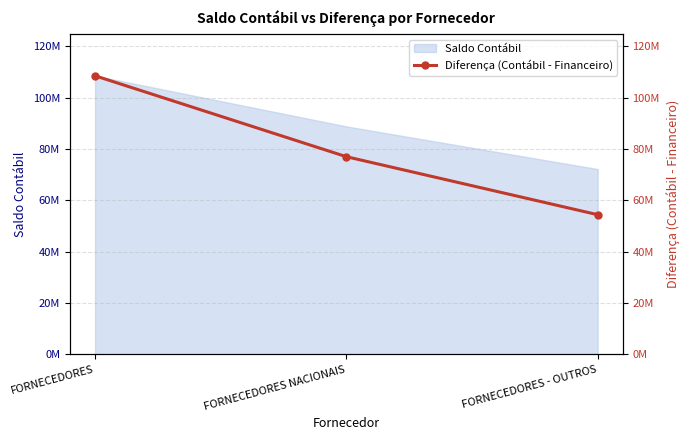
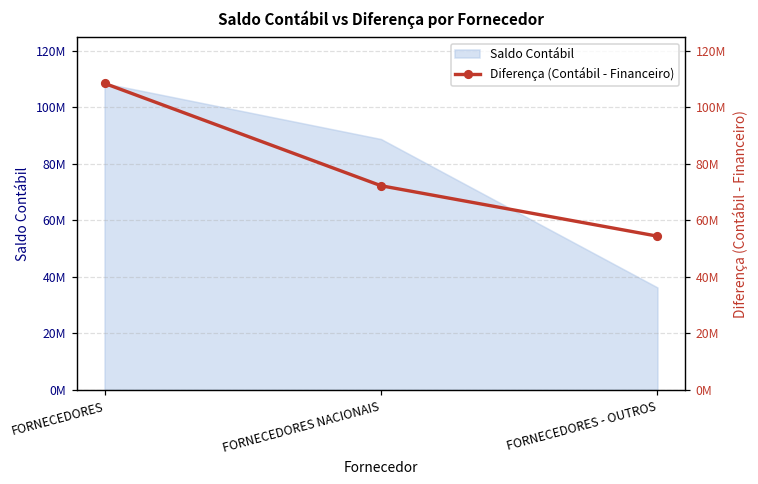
  {
    "Saldo Contábil": {
      "FORNECEDORES": 108000000,
      "FORNECEDORES NACIONAIS": 89000000,
-     "FORNECEDORES - OUTROS": 72000000
+     "FORNECEDORES - OUTROS": 36000000
    },
    "Diferença (Contábil - Financeiro)": {
      "FORNECEDORES": 108000000,
-     "FORNECEDORES NACIONAIS": 77000000,
+     "FORNECEDORES NACIONAIS": 72000000,
      "FORNECEDORES - OUTROS": 54000000
    }
  }
